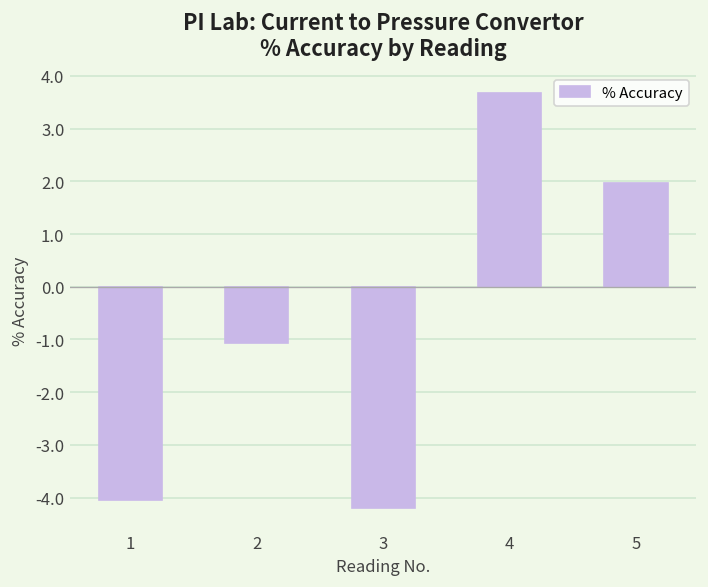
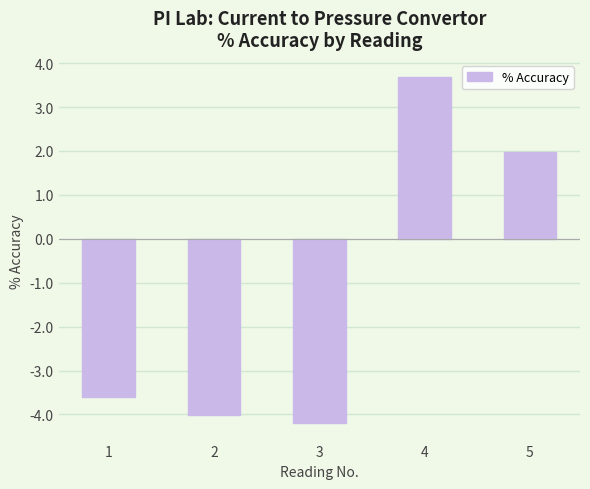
  {
-   "1": -4.0,
-   "2": -1.1,
+   "1": -3.6,
+   "2": -4.0,
    "3": -4.2,
    "4": 3.7,
    "5": 2.0
  }
